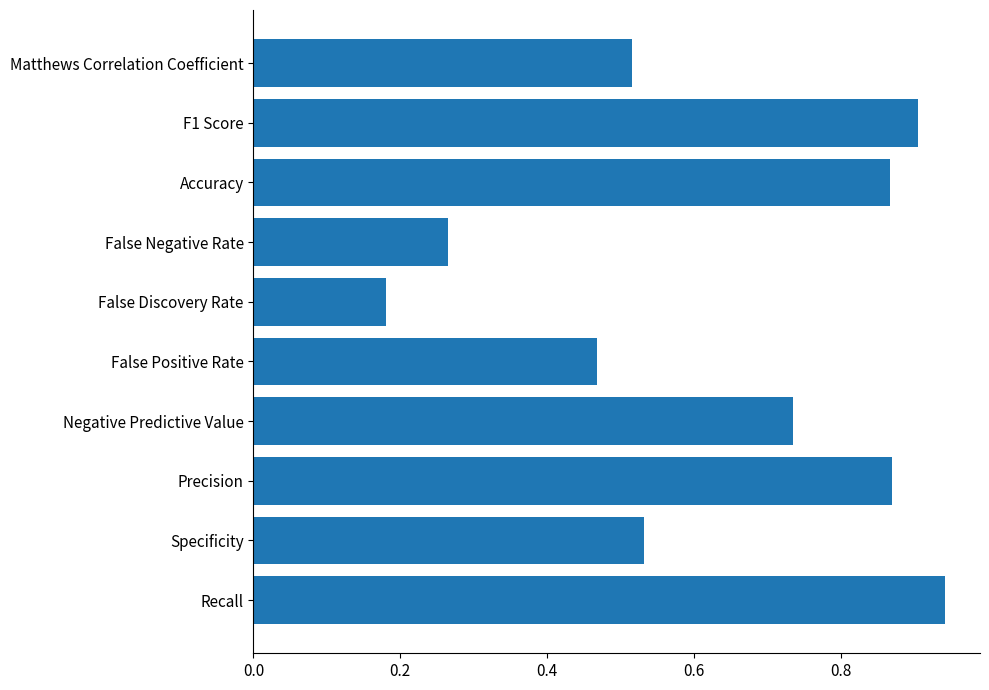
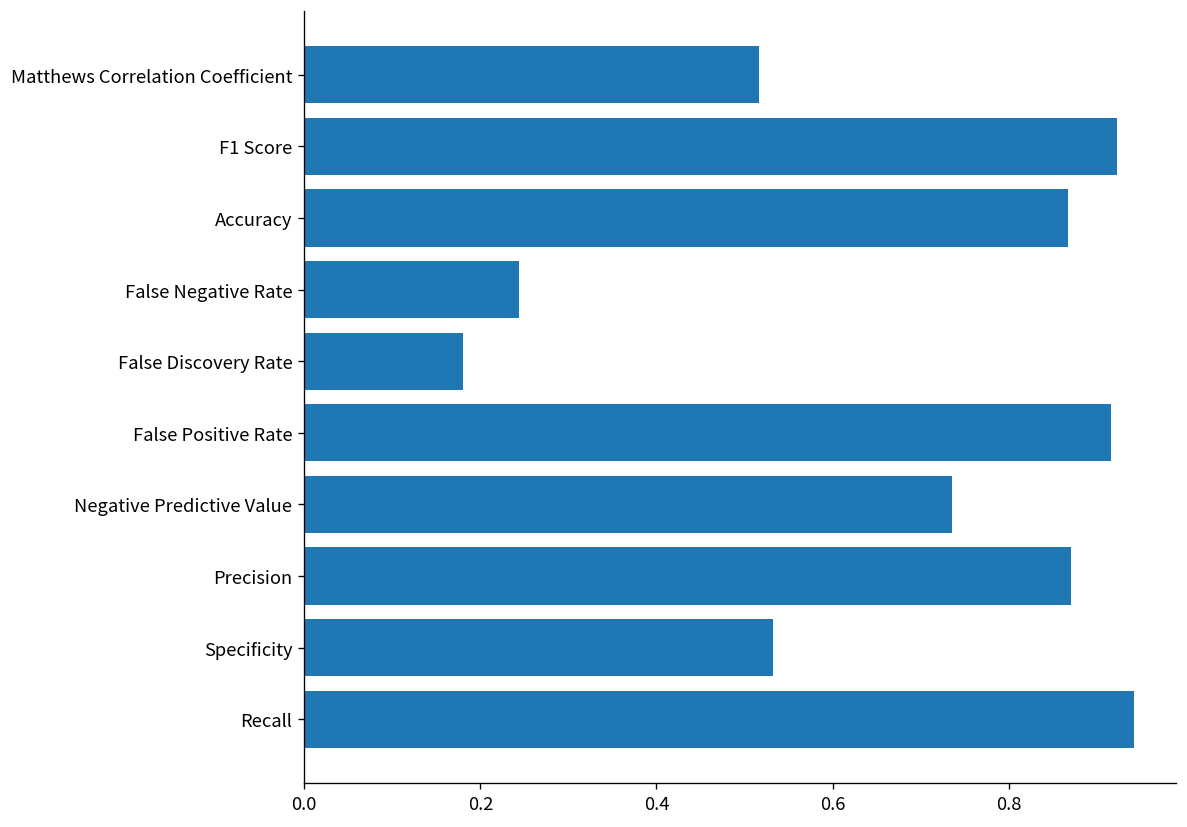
  {
    "Matthews Correlation Coefficient": 0.52,
-   "F1 Score": 0.91,
+   "F1 Score": 0.92,
    "Accuracy": 0.87,
-   "False Negative Rate": 0.26,
+   "False Negative Rate": 0.24,
    "False Discovery Rate": 0.18,
-   "False Positive Rate": 0.47,
+   "False Positive Rate": 0.92,
    "Negative Predictive Value": 0.74,
    "Precision": 0.87,
    "Specificity": 0.53,
    "Recall": 0.94
  }
